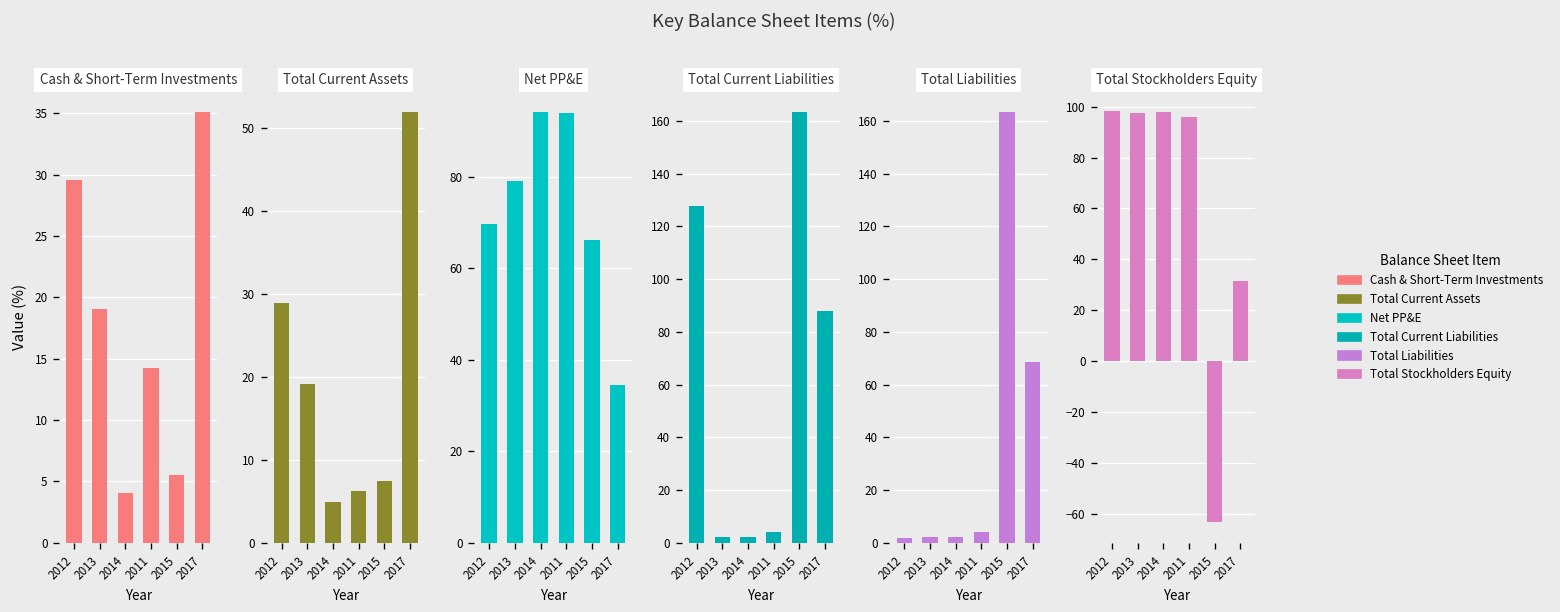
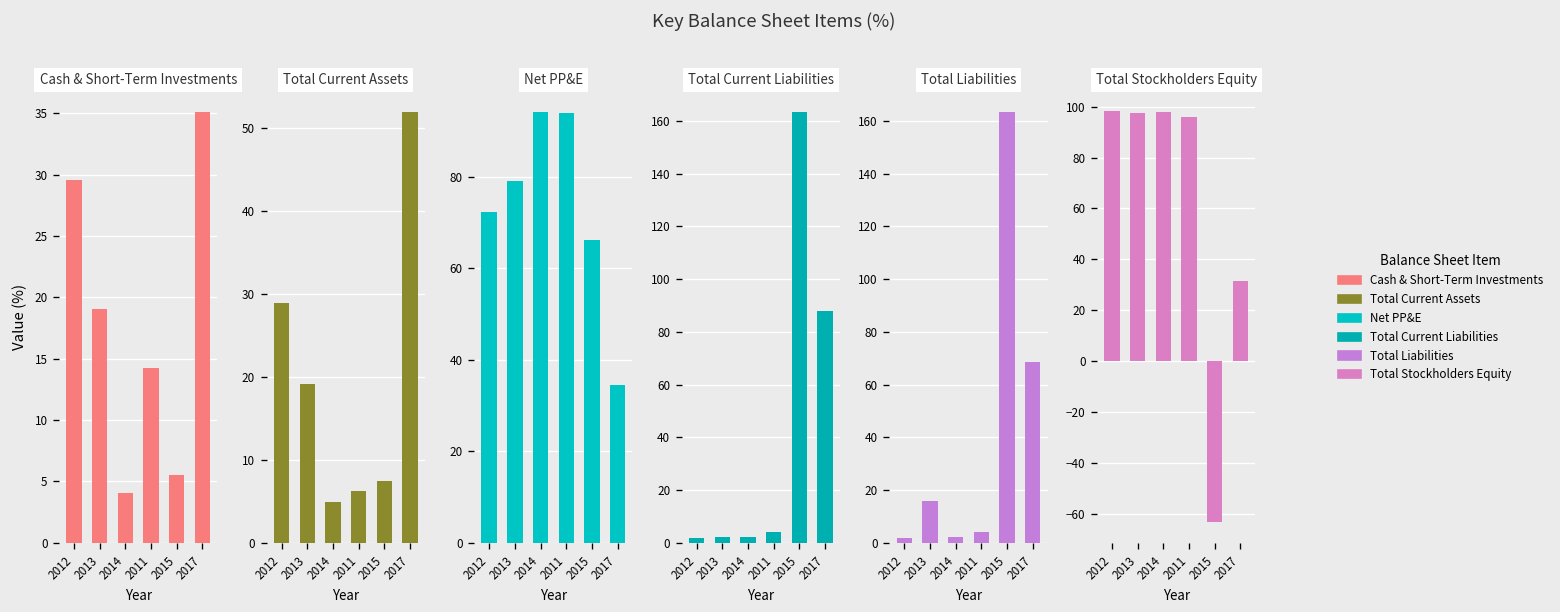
  {
    "Cash & Short-Term Investments": {
      "2012": 29.5,
      "2013": 19.0,
      "2014": 4.1,
      "2011": 14.2,
      "2015": 5.5,
      "2017": 35.1
    },
    "Total Current Assets": {
      "2012": 29,
      "2013": 19,
      "2014": 5,
      "2011": 6,
      "2015": 7,
      "2017": 52
    },
    "Net PP&E": {
-     "2012": 70,
+     "2012": 72,
      "2013": 79,
      "2014": 94,
      "2011": 94,
      "2015": 66,
      "2017": 35
    },
    "Total Current Liabilities": {
-     "2012": 128,
+     "2012": 2,
      "2013": 2,
      "2014": 2,
      "2011": 4,
      "2015": 163,
      "2017": 88
    },
    "Total Liabilities": {
      "2012": 2,
-     "2013": 2,
+     "2013": 16,
      "2014": 2,
      "2011": 4,
      "2015": 163,
      "2017": 68
    },
    "Total Stockholders Equity": {
      "2012": 98,
      "2013": 98,
      "2014": 98,
      "2011": 96,
      "2015": -63,
      "2017": 32
    }
  }
